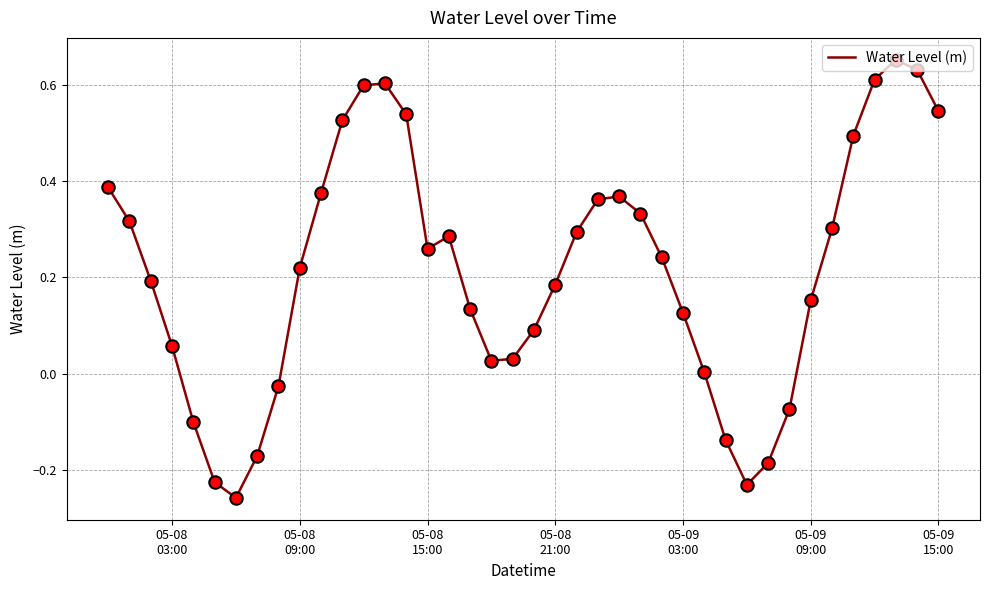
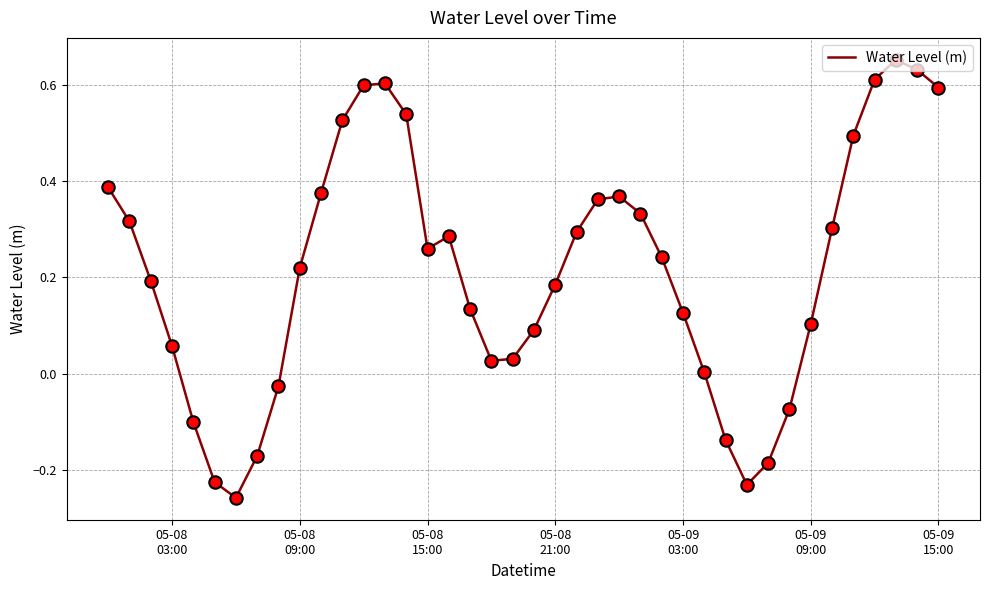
  {
    "05-08 03:00": 0.06,
    "05-08 09:00": 0.22,
    "05-08 15:00": 0.26,
    "05-08 21:00": 0.18,
    "05-09 03:00": 0.13,
-   "05-09 09:00": 0.15,
-   "05-09 15:00": 0.54
+   "05-09 09:00": 0.10,
+   "05-09 15:00": 0.59
  }
